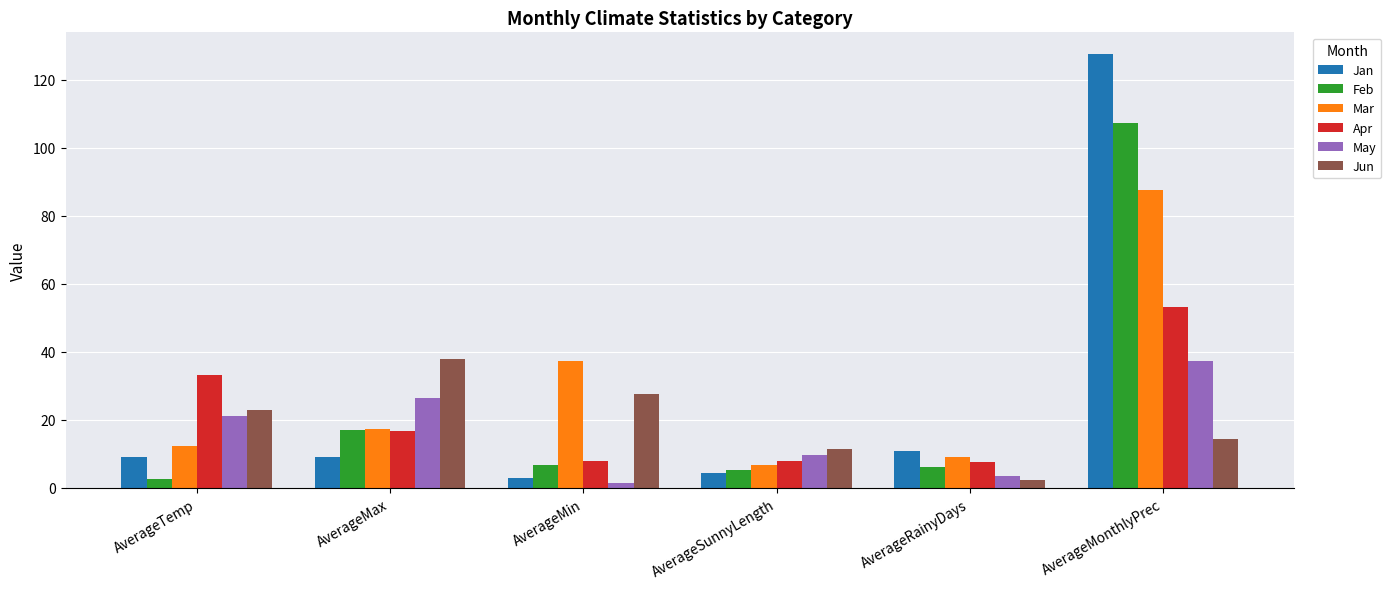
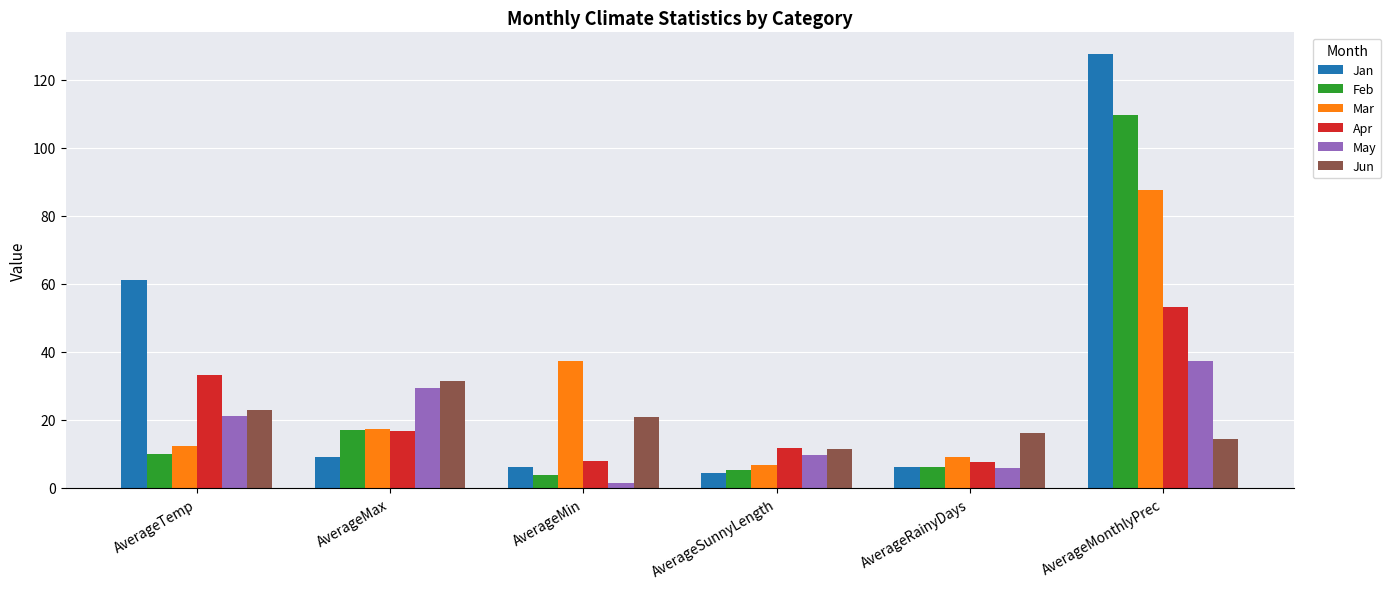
  {
    "Jan": {
-     "AverageTemp": 9,
+     "AverageTemp": 61,
      "AverageMax": 9,
-     "AverageMin": 3,
+     "AverageMin": 6,
      "AverageSunnyLength": 5,
-     "AverageRainyDays": 11,
+     "AverageRainyDays": 6,
      "AverageMonthlyPrec": 128
    },
    "Feb": {
-     "AverageTemp": 3,
+     "AverageTemp": 10,
      "AverageMax": 17,
-     "AverageMin": 7,
+     "AverageMin": 4,
      "AverageSunnyLength": 5,
      "AverageRainyDays": 6,
-     "AverageMonthlyPrec": 107
+     "AverageMonthlyPrec": 110
    },
    "Mar": {
      "AverageTemp": 12,
      "AverageMax": 17,
      "AverageMin": 37,
      "AverageSunnyLength": 7,
      "AverageRainyDays": 9,
      "AverageMonthlyPrec": 87
    },
    "Apr": {
      "AverageTemp": 33,
      "AverageMax": 17,
      "AverageMin": 8,
-     "AverageSunnyLength": 8,
+     "AverageSunnyLength": 12,
      "AverageRainyDays": 8,
      "AverageMonthlyPrec": 53
    },
    "May": {
      "AverageTemp": 21,
-     "AverageMax": 27,
+     "AverageMax": 29,
      "AverageMin": 2,
      "AverageSunnyLength": 10,
-     "AverageRainyDays": 4,
+     "AverageRainyDays": 6,
      "AverageMonthlyPrec": 37
    },
    "Jun": {
      "AverageTemp": 23,
-     "AverageMax": 38,
-     "AverageMin": 28,
+     "AverageMax": 31,
+     "AverageMin": 21,
      "AverageSunnyLength": 12,
-     "AverageRainyDays": 2,
+     "AverageRainyDays": 16,
      "AverageMonthlyPrec": 14
    }
  }
